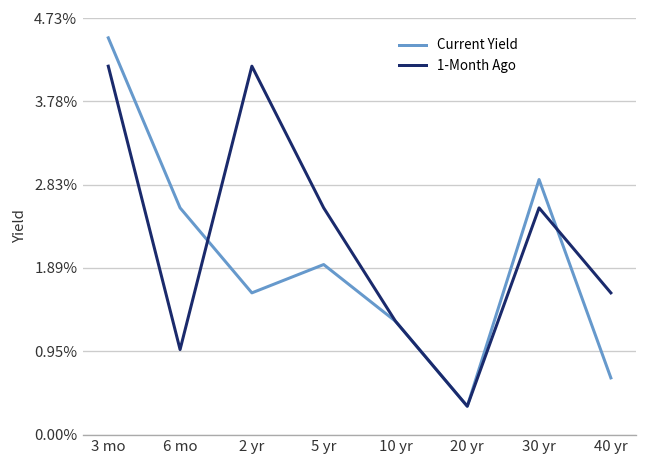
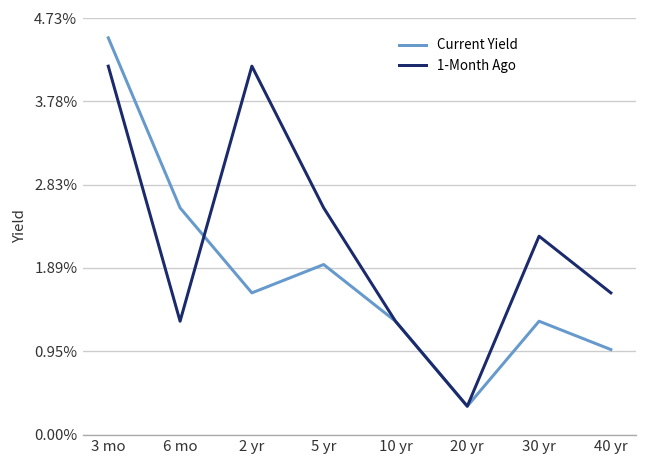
  {
    "Current Yield": {
      "3 mo": "4.5%",
      "6 mo": "2.6%",
      "2 yr": "1.6%",
      "5 yr": "1.9%",
-     "30 yr": "2.9%",
-     "40 yr": "0.6%"
+     "30 yr": "1.3%",
+     "40 yr": "1.0%"
    },
    "1-Month Ago": {
      "3 mo": "4.2%",
-     "6 mo": "1.0%",
+     "6 mo": "1.3%",
      "2 yr": "4.2%",
      "5 yr": "2.6%",
-     "30 yr": "2.6%",
+     "30 yr": "2.3%",
      "40 yr": "1.6%"
    }
  }
